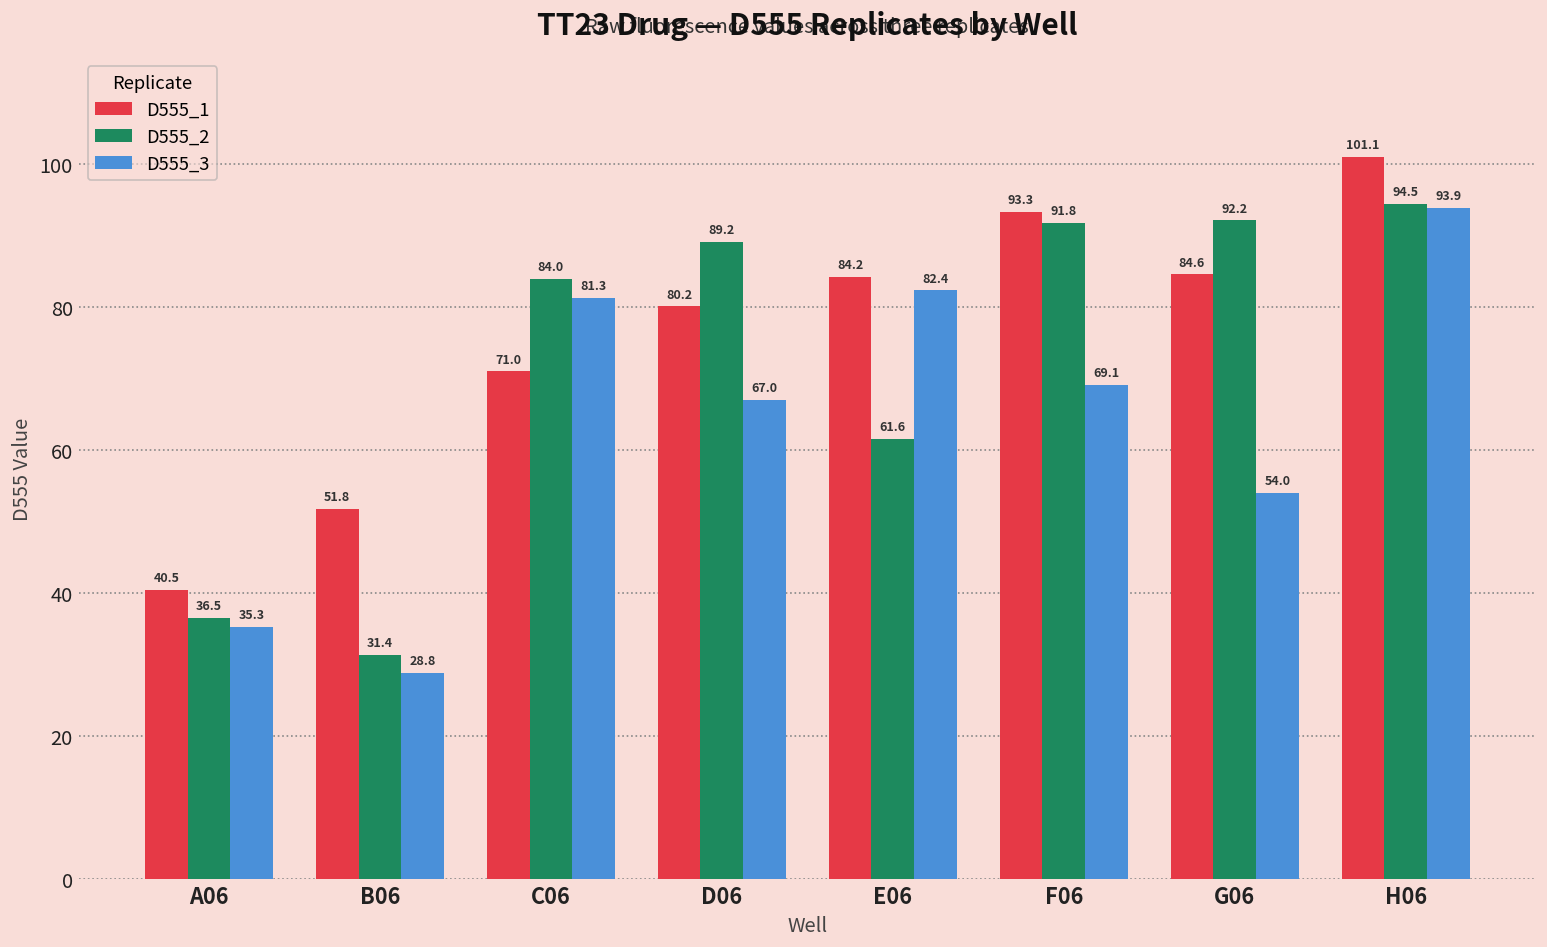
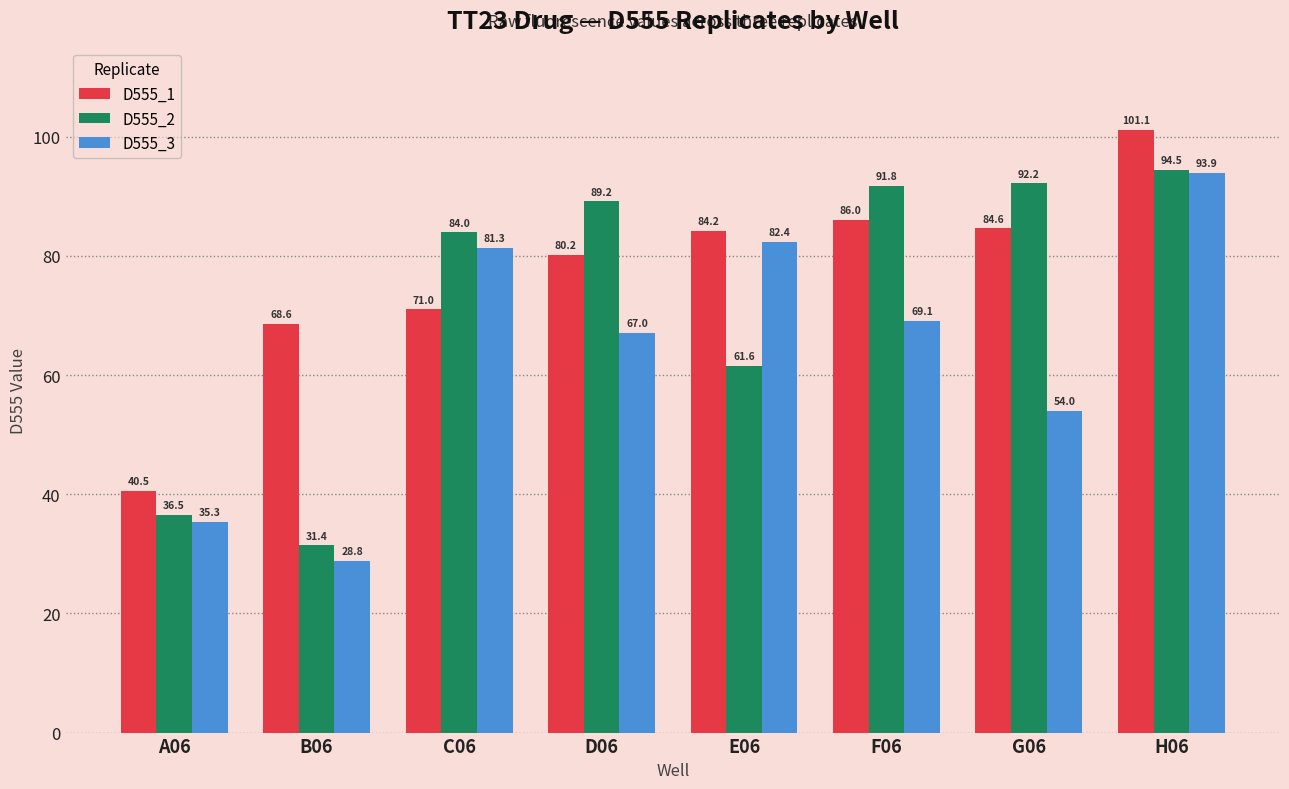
  {
    "D555_1": {
      "A06": 40.5,
-     "B06": 51.8,
+     "B06": 68.6,
      "C06": 71.0,
      "D06": 80.2,
      "E06": 84.2,
-     "F06": 93.3,
+     "F06": 86.0,
      "G06": 84.6,
      "H06": 101.1
    },
    "D555_2": {
      "A06": 36.5,
      "B06": 31.4,
      "C06": 84.0,
      "D06": 89.2,
      "E06": 61.6,
      "F06": 91.8,
      "G06": 92.2,
      "H06": 94.5
    },
    "D555_3": {
      "A06": 35.3,
      "B06": 28.8,
      "C06": 81.3,
      "D06": 67.0,
      "E06": 82.4,
      "F06": 69.1,
      "G06": 54.0,
      "H06": 93.9
    }
  }
